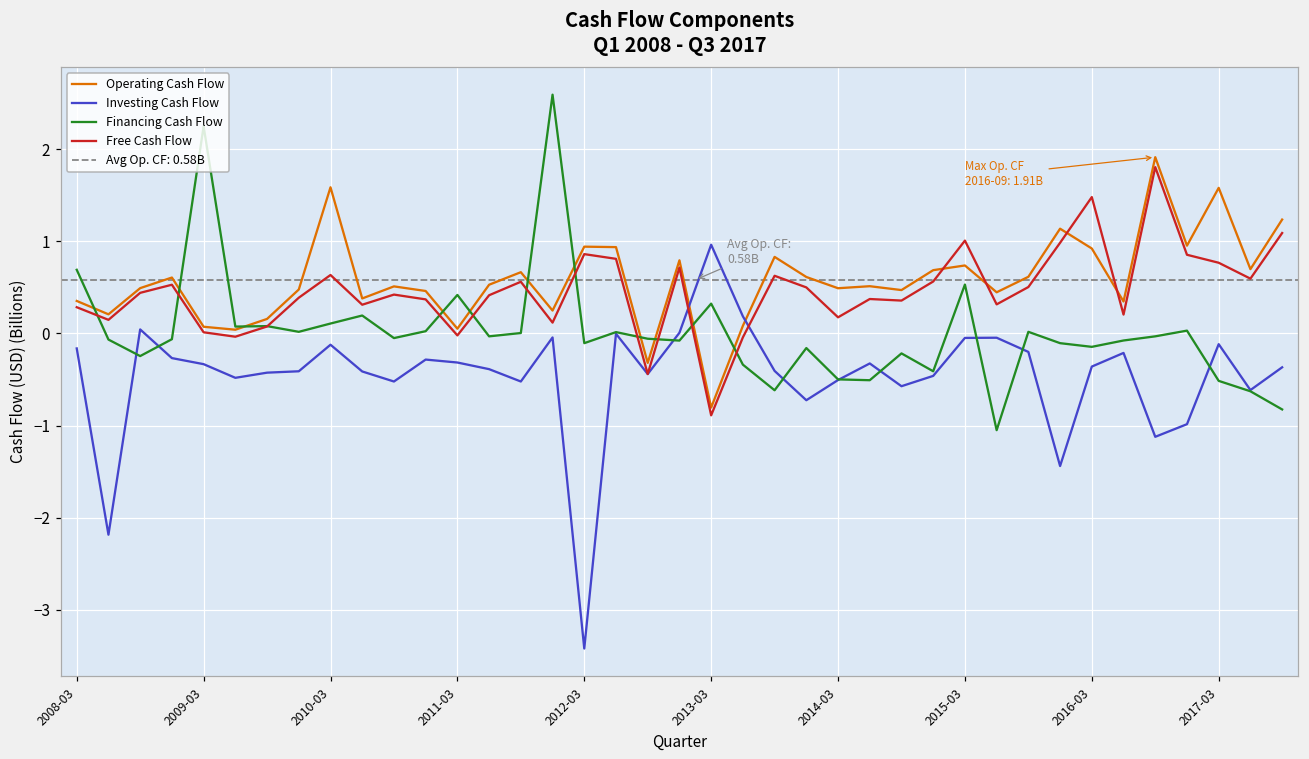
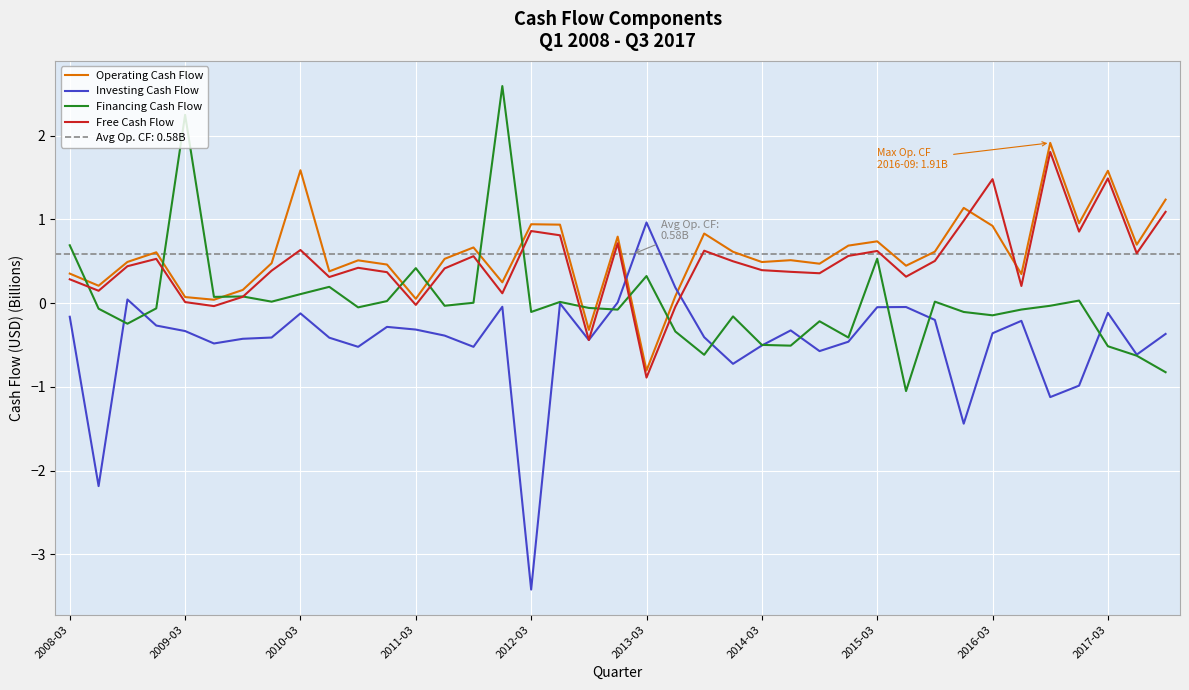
  {
    "Operating Cash Flow": {
      "2008-03": 0.4,
      "2009-03": 0.1,
      "2010-03": 1.6,
      "2011-03": 0.1,
      "2012-03": 0.9,
      "2013-03": -0.8,
      "2014-03": 0.5,
      "2015-03": 0.7,
      "2016-03": 0.9,
      "2017-03": 1.6
    },
    "Investing Cash Flow": {
      "2008-03": -0.2,
      "2009-03": -0.3,
      "2010-03": -0.1,
      "2011-03": -0.3,
      "2012-03": -3.4,
      "2015-03": 0.0,
      "2016-03": -0.4,
      "2017-03": -0.1
    },
    "Financing Cash Flow": {
      "2008-03": 0.7,
      "2010-03": 0.1,
      "2011-03": 0.4,
      "2012-03": -0.1,
      "2013-03": 0.3,
      "2015-03": 0.5,
      "2016-03": -0.1,
      "2017-03": -0.5
    },
    "Free Cash Flow": {
      "2008-03": 0.3,
      "2009-03": 0.0,
      "2010-03": 0.6,
      "2011-03": 0.0,
      "2012-03": 0.9,
      "2013-03": -0.9,
-     "2014-03": 0.2,
-     "2015-03": 1.0,
+     "2014-03": 0.4,
+     "2015-03": 0.6,
      "2016-03": 1.5,
-     "2017-03": 0.8
+     "2017-03": 1.5
    }
  }
